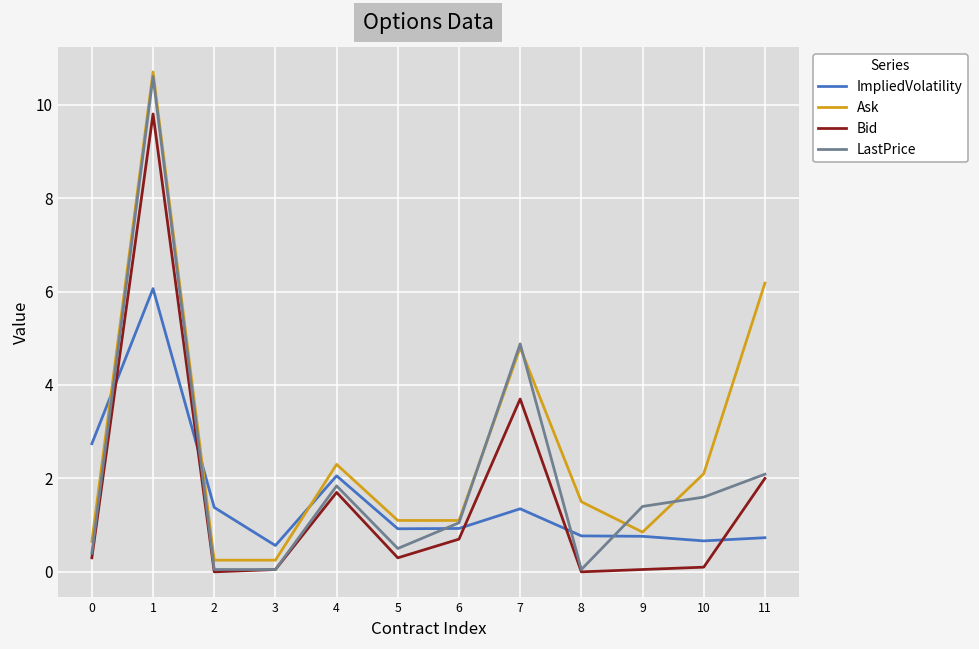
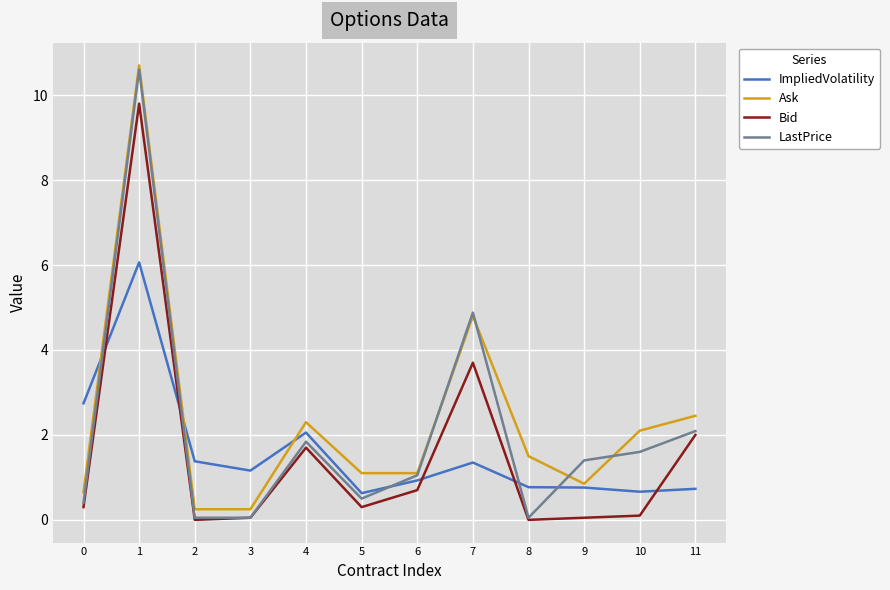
  {
    "ImpliedVolatility": {
      "0": 2.7,
      "1": 6.1,
      "2": 1.4,
-     "3": 0.6,
+     "3": 1.2,
      "4": 2.1,
-     "5": 0.9,
+     "5": 0.6,
      "6": 0.9,
      "7": 1.3,
      "8": 0.8,
      "9": 0.8,
      "10": 0.7,
      "11": 0.7
    },
    "Ask": {
      "0": 0.7,
      "1": 10.7,
      "2": 0.3,
      "3": 0.3,
      "4": 2.3,
      "5": 1.1,
      "7": 4.8,
      "8": 1.5,
      "9": 0.9,
      "10": 2.1,
-     "11": 6.2
+     "11": 2.5
    },
    "Bid": {
      "0": 0.3,
      "1": 9.8,
      "4": 1.7,
      "5": 0.3,
      "6": 0.7,
      "7": 3.7,
      "9": 0.1,
      "10": 0.1,
      "11": 2.0
    },
    "LastPrice": {
      "0": 0.4,
      "1": 10.6,
      "4": 1.8,
      "5": 0.5,
      "7": 4.9,
      "9": 1.4,
      "10": 1.6,
      "11": 2.1
    }
  }
